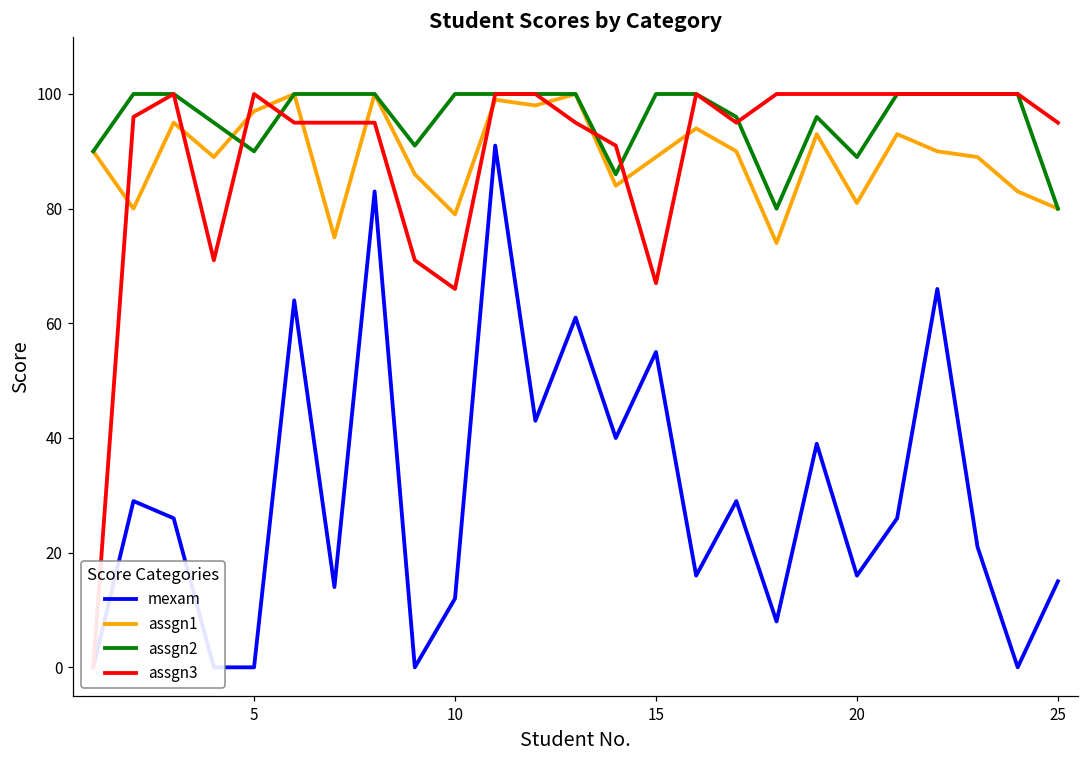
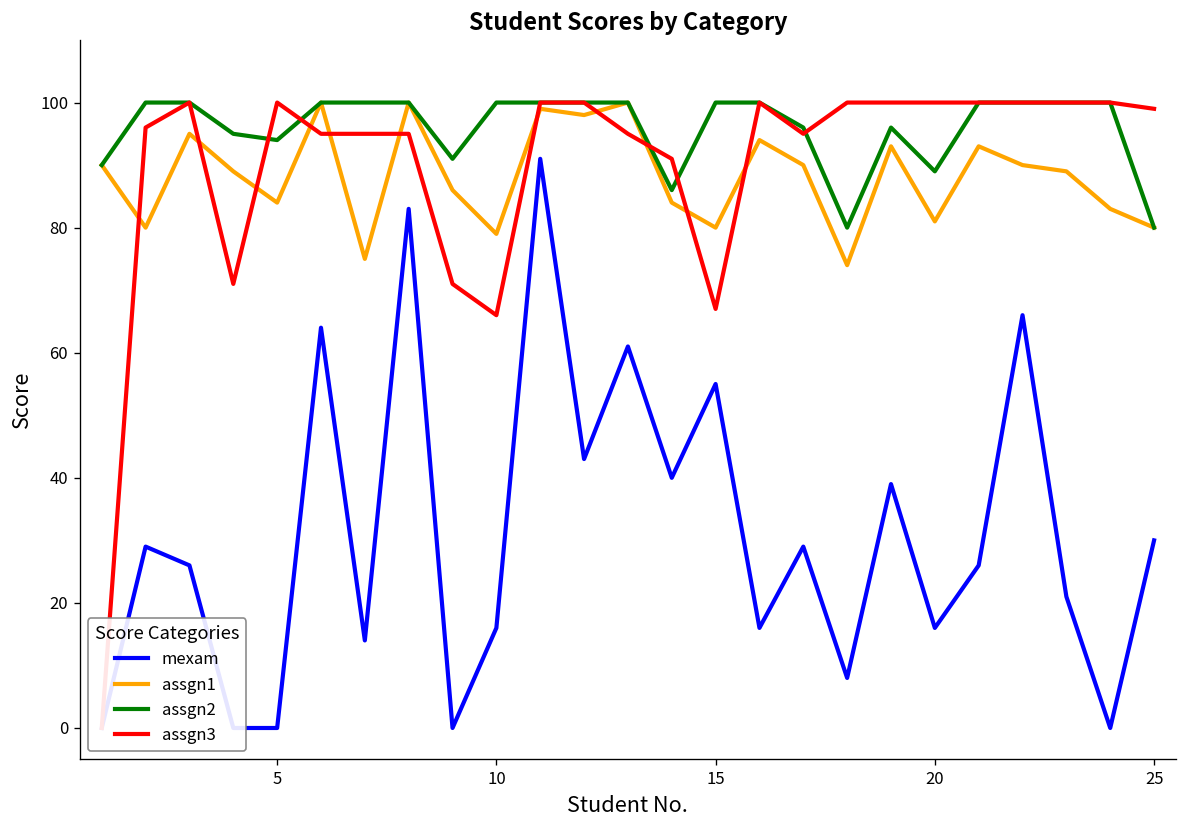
  {
    "mexam": {
      "5": 0,
-     "10": 12,
+     "10": 16,
      "15": 55,
      "20": 16,
-     "25": 15
+     "25": 30
    },
    "assgn1": {
-     "5": 97,
+     "5": 84,
      "10": 79,
-     "15": 89,
+     "15": 80,
      "20": 81
    },
    "assgn2": {
-     "5": 90,
+     "5": 94,
      "10": 100,
      "15": 100,
      "20": 89
    },
    "assgn3": {
      "5": 100,
      "10": 66,
      "15": 67,
      "20": 100,
-     "25": 95
+     "25": 99
    }
  }
